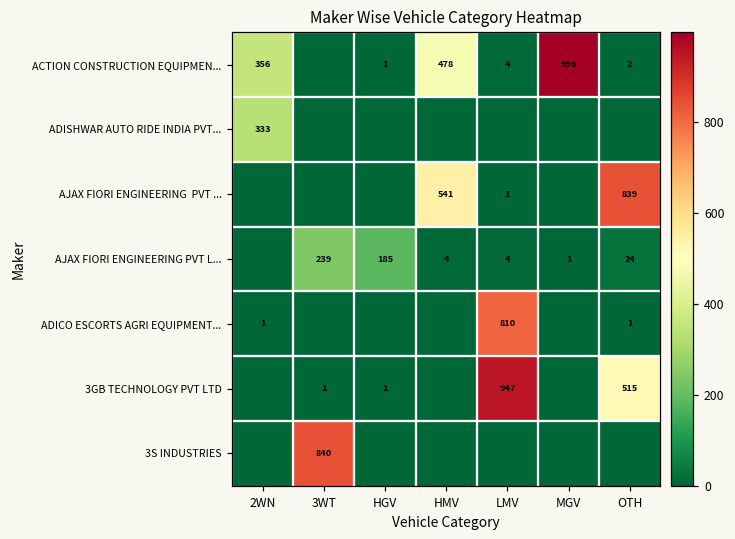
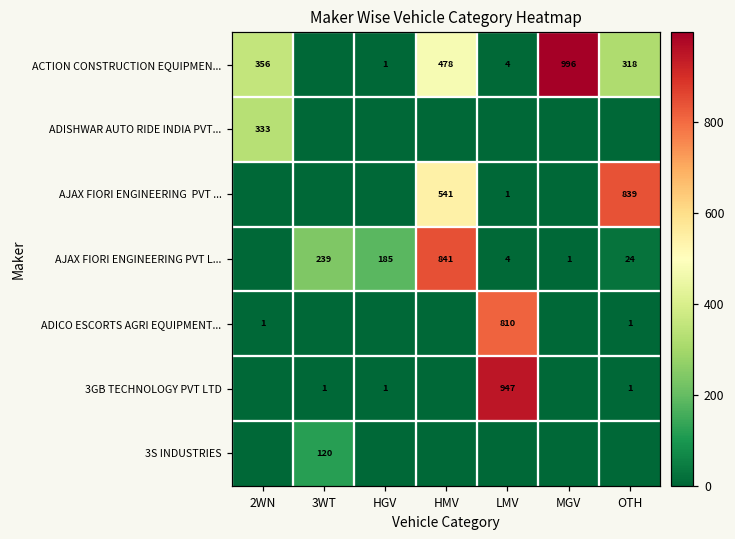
  {
    "ACTION CONSTRUCTION EQUIPMEN...": {
      "2WN": 356,
      "HGV": 1,
      "HMV": 478,
      "LMV": 4,
      "MGV": 996,
-     "OTH": 2
+     "OTH": 318
    },
    "ADISHWAR AUTO RIDE INDIA PVT...": {
      "2WN": 333
    },
    "AJAX FIORI ENGINEERING PVT ...": {
      "HMV": 541,
      "LMV": 1,
      "OTH": 839
    },
    "AJAX FIORI ENGINEERING PVT L...": {
      "3WT": 239,
      "HGV": 185,
-     "HMV": 4,
+     "HMV": 841,
      "LMV": 4,
      "MGV": 1,
      "OTH": 24
    },
    "ADICO ESCORTS AGRI EQUIPMENT...": {
      "2WN": 1,
      "LMV": 810,
      "OTH": 1
    },
    "3GB TECHNOLOGY PVT LTD": {
      "3WT": 1,
      "HGV": 1,
      "LMV": 947,
-     "OTH": 515
+     "OTH": 1
    },
    "3S INDUSTRIES": {
-     "3WT": 840
+     "3WT": 120
    }
  }
